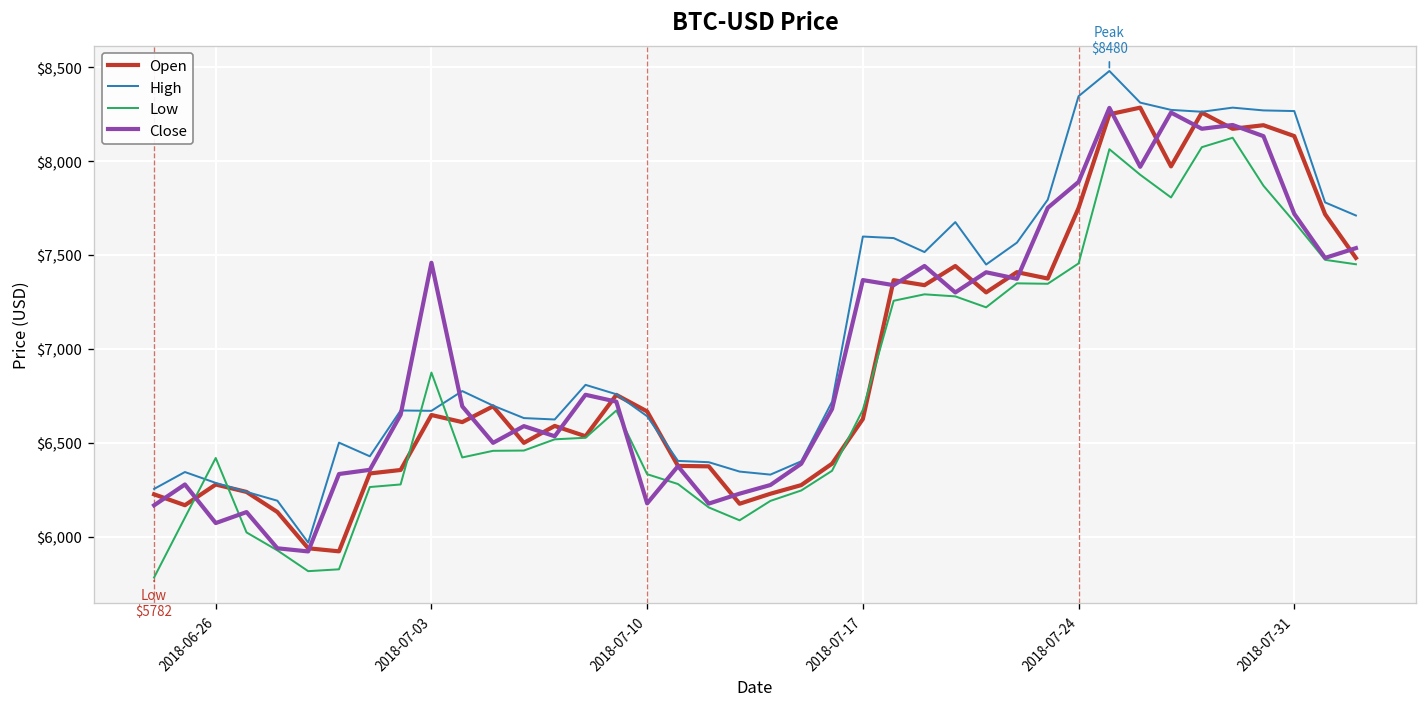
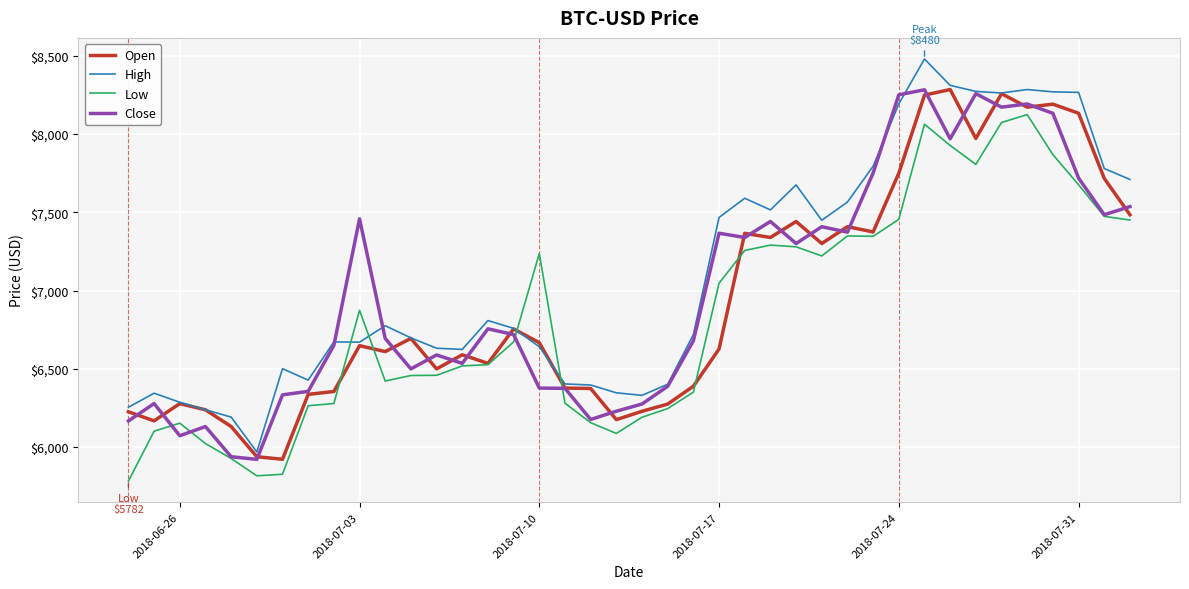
  {
    "Open": {
      "2018-07-03": "$6,650",
      "2018-07-10": "$6,670",
      "2018-07-17": "$6,630",
      "2018-07-24": "$7,750",
      "2018-07-31": "$8,130"
    },
    "High": {
      "2018-07-03": "$6,670",
      "2018-07-10": "$6,640",
-     "2018-07-17": "$7,600",
-     "2018-07-24": "$8,350",
+     "2018-07-17": "$7,470",
+     "2018-07-24": "$8,190",
      "2018-07-31": "$8,270"
    },
    "Low": {
-     "2018-06-26": "$6,420",
+     "2018-06-26": "$6,150",
      "2018-07-03": "$6,870",
-     "2018-07-10": "$6,330",
-     "2018-07-17": "$6,680",
+     "2018-07-10": "$7,240",
+     "2018-07-17": "$7,050",
      "2018-07-24": "$7,450",
      "2018-07-31": "$7,680"
    },
    "Close": {
      "2018-06-26": "$6,070",
      "2018-07-03": "$7,460",
-     "2018-07-10": "$6,180",
+     "2018-07-10": "$6,380",
      "2018-07-17": "$7,370",
-     "2018-07-24": "$7,890",
+     "2018-07-24": "$8,250",
      "2018-07-31": "$7,720"
    }
  }
